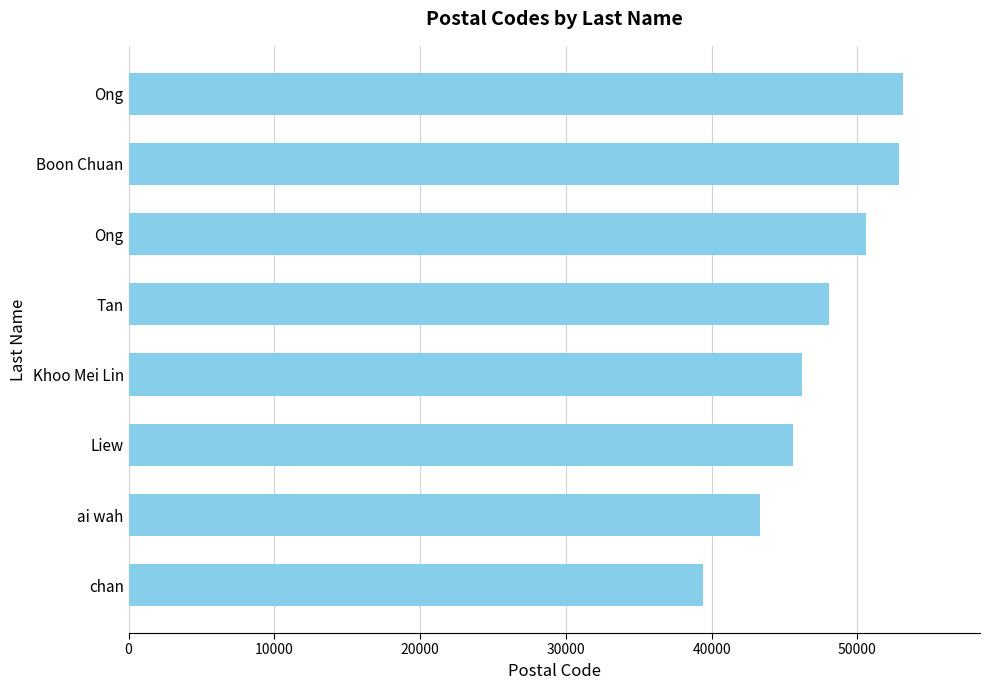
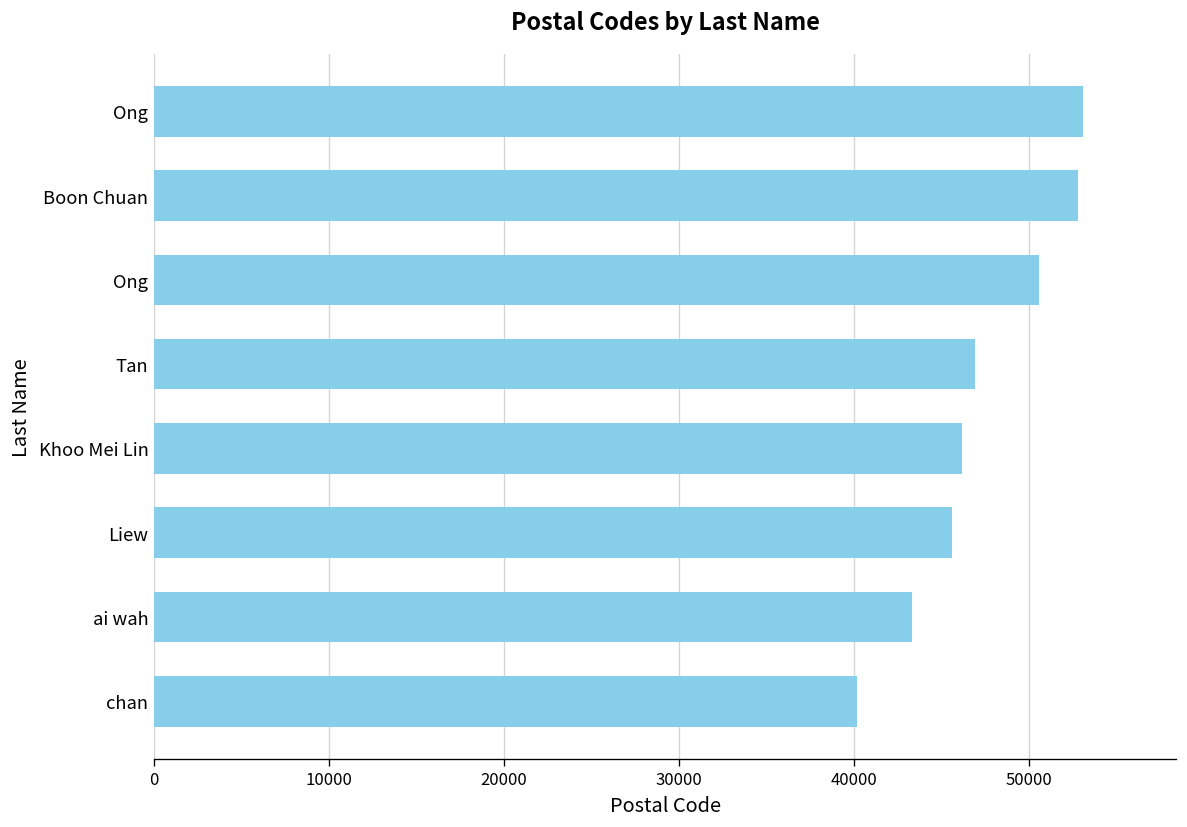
  {
    "Boon Chuan": 52800,
-   "Tan": 48000,
+   "Tan": 46900,
    "Khoo Mei Lin": 46200,
    "Liew": 45600,
    "ai wah": 43300,
-   "chan": 39400
+   "chan": 40200
  }
